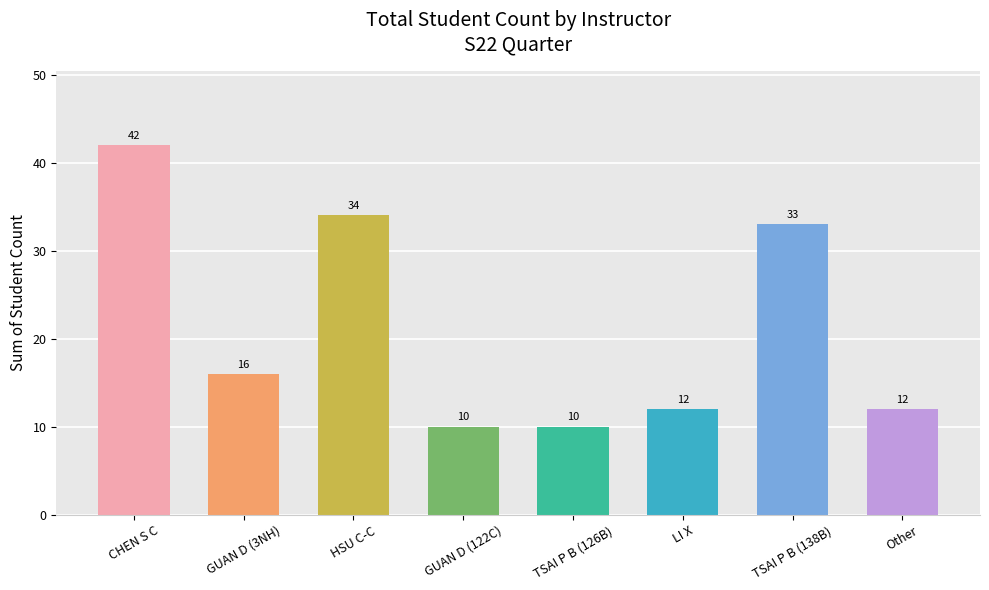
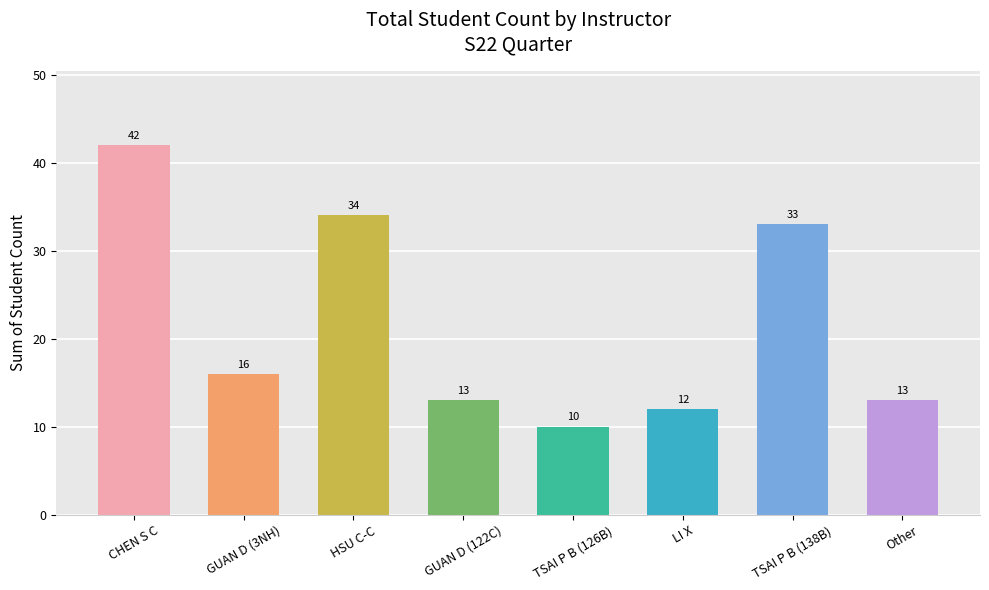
  {
    "CHEN S C": 42,
    "GUAN D (3NH)": 16,
    "HSU C-C": 34,
-   "GUAN D (122C)": 10,
+   "GUAN D (122C)": 13,
    "TSAI P B (126B)": 10,
    "LI X": 12,
    "TSAI P B (138B)": 33,
-   "Other": 12
+   "Other": 13
  }
